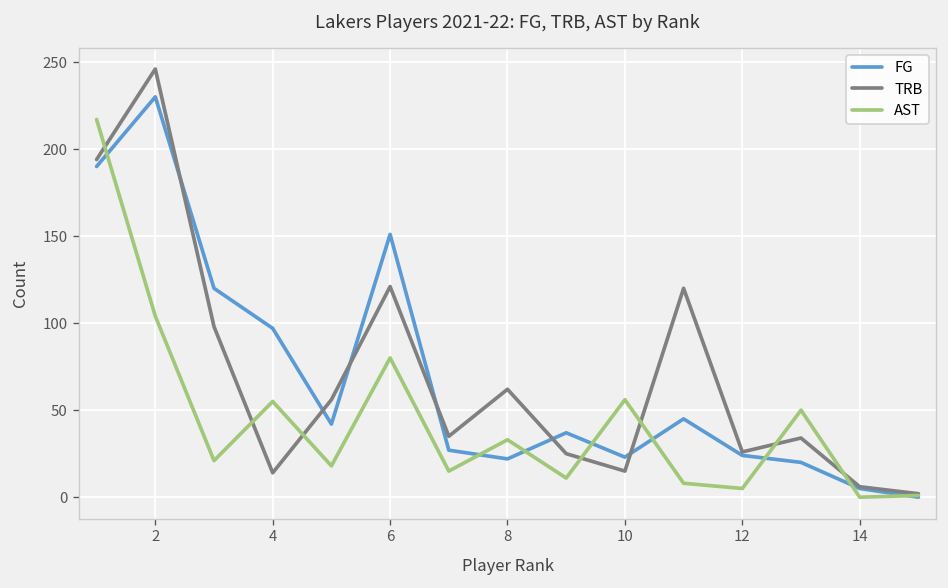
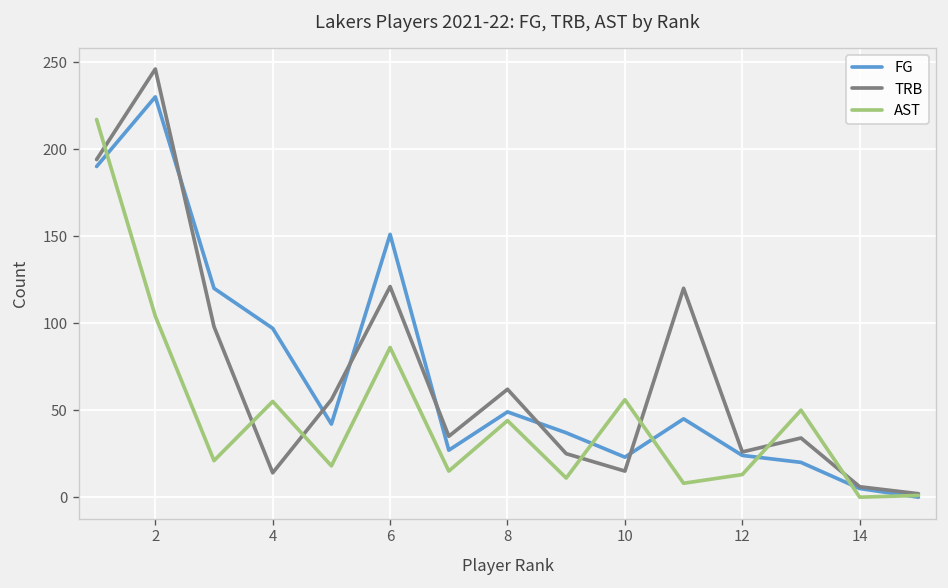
  {
    "FG": {
      "2": 230,
      "4": 97,
      "6": 151,
-     "8": 22,
+     "8": 49,
      "10": 23,
      "12": 24
    },
    "TRB": {
      "2": 246,
      "4": 14,
      "6": 121,
      "8": 62,
      "10": 15,
      "12": 26
    },
    "AST": {
      "2": 104,
      "4": 55,
-     "6": 80,
-     "8": 33,
+     "6": 86,
+     "8": 44,
      "10": 56,
-     "12": 5,
+     "12": 13,
      "14": 0
    }
  }
